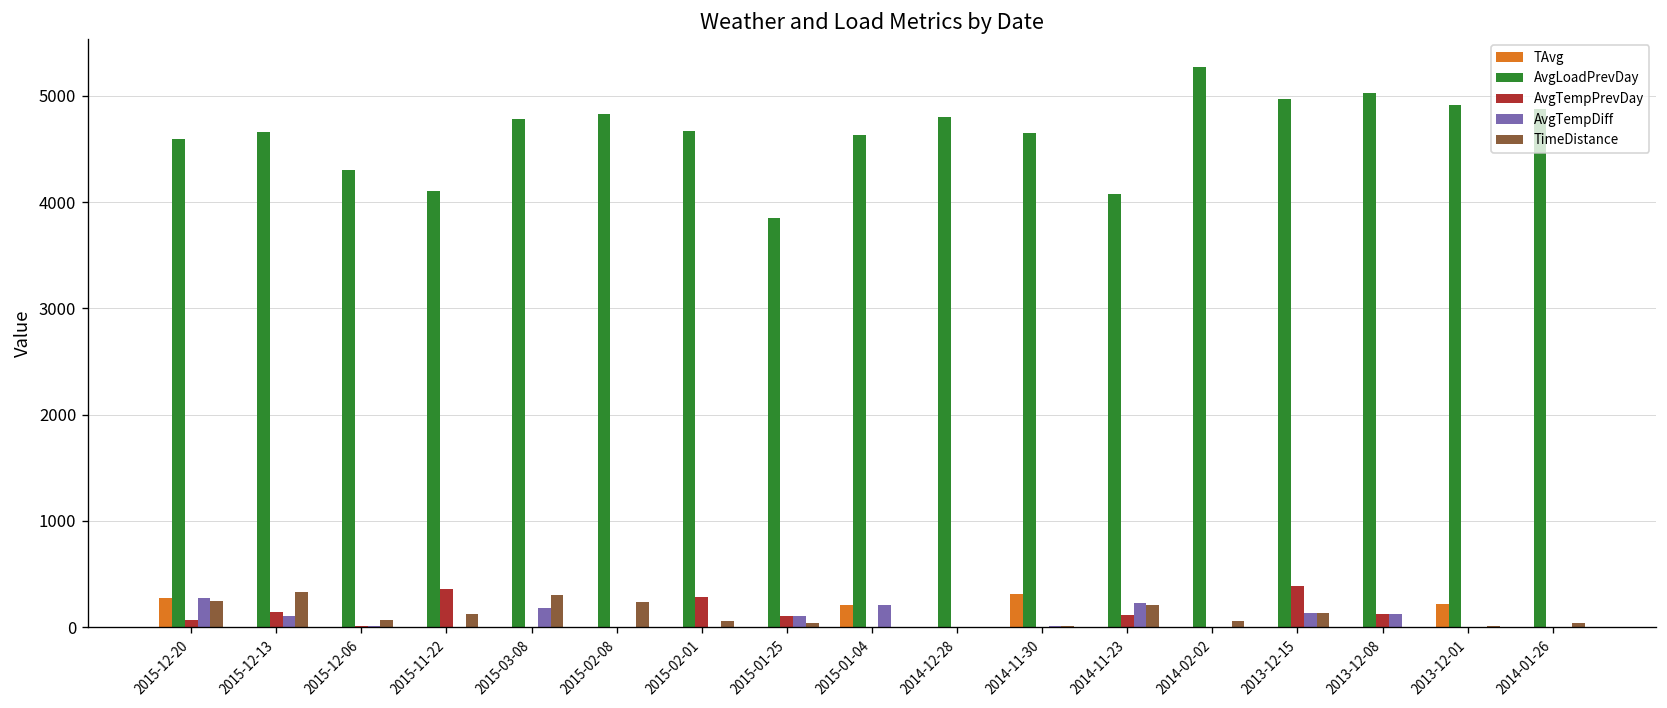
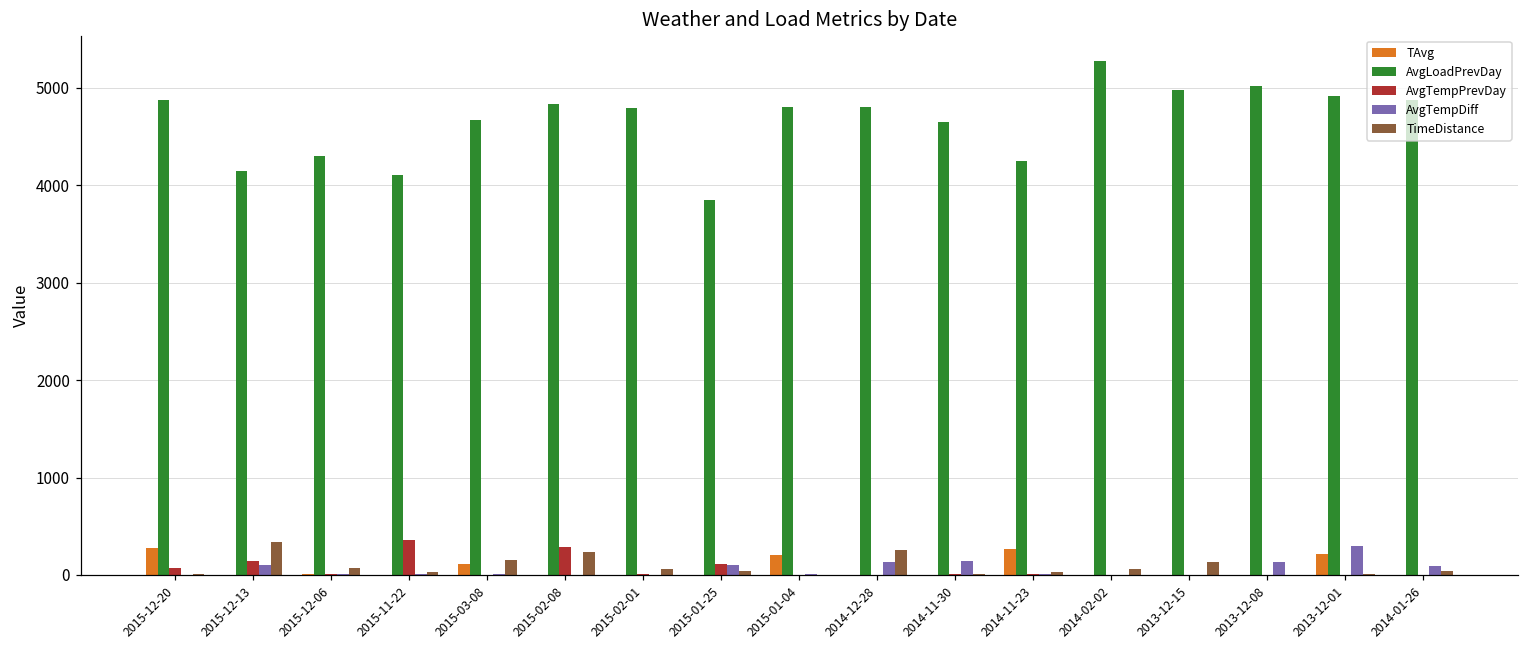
  {
    "TAvg": {
      "2015-12-20": 300,
-     "2015-03-08": 0,
+     "2015-03-08": 100,
      "2015-01-04": 200,
-     "2014-11-30": 300,
-     "2014-11-23": 0,
+     "2014-11-30": 0,
+     "2014-11-23": 300,
      "2013-12-01": 200
    },
    "AvgLoadPrevDay": {
-     "2015-12-20": 4600,
-     "2015-12-13": 4700,
+     "2015-12-20": 4900,
+     "2015-12-13": 4100,
      "2015-12-06": 4300,
      "2015-11-22": 4100,
-     "2015-03-08": 4800,
+     "2015-03-08": 4700,
      "2015-02-08": 4800,
-     "2015-02-01": 4700,
+     "2015-02-01": 4800,
      "2015-01-25": 3800,
-     "2015-01-04": 4600,
+     "2015-01-04": 4800,
      "2014-12-28": 4800,
      "2014-11-30": 4600,
-     "2014-11-23": 4100,
+     "2014-11-23": 4200,
      "2014-02-02": 5300,
      "2013-12-15": 5000,
      "2013-12-08": 5000,
      "2013-12-01": 4900
    },
    "AvgTempPrevDay": {
      "2015-12-20": 100,
      "2015-12-13": 100,
      "2015-11-22": 400,
-     "2015-02-08": 0,
-     "2015-02-01": 300,
+     "2015-02-08": 300,
+     "2015-02-01": 0,
      "2015-01-25": 100,
-     "2014-11-23": 100,
-     "2013-12-15": 400,
-     "2013-12-08": 100
+     "2014-11-23": 0,
+     "2013-12-15": 0,
+     "2013-12-08": 0
    },
    "AvgTempDiff": {
-     "2015-12-20": 300,
+     "2015-12-20": 0,
      "2015-12-13": 100,
-     "2015-03-08": 200,
+     "2015-03-08": 0,
      "2015-01-25": 100,
-     "2015-01-04": 200,
-     "2014-12-28": 0,
-     "2014-11-30": 0,
-     "2014-11-23": 200,
-     "2013-12-15": 100,
+     "2015-01-04": 0,
+     "2014-12-28": 100,
+     "2014-11-30": 100,
+     "2014-11-23": 0,
+     "2013-12-15": 0,
      "2013-12-08": 100,
-     "2013-12-01": 0,
-     "2014-01-26": 0
+     "2013-12-01": 300,
+     "2014-01-26": 100
    },
    "TimeDistance": {
-     "2015-12-20": 200,
+     "2015-12-20": 0,
      "2015-12-13": 300,
      "2015-12-06": 100,
-     "2015-11-22": 100,
-     "2015-03-08": 300,
+     "2015-11-22": 0,
+     "2015-03-08": 200,
      "2015-02-08": 200,
      "2015-02-01": 100,
      "2015-01-25": 0,
-     "2014-12-28": 0,
-     "2014-11-23": 200,
+     "2014-12-28": 300,
+     "2014-11-23": 0,
      "2014-02-02": 100,
      "2013-12-15": 100,
      "2014-01-26": 0
    }
  }
